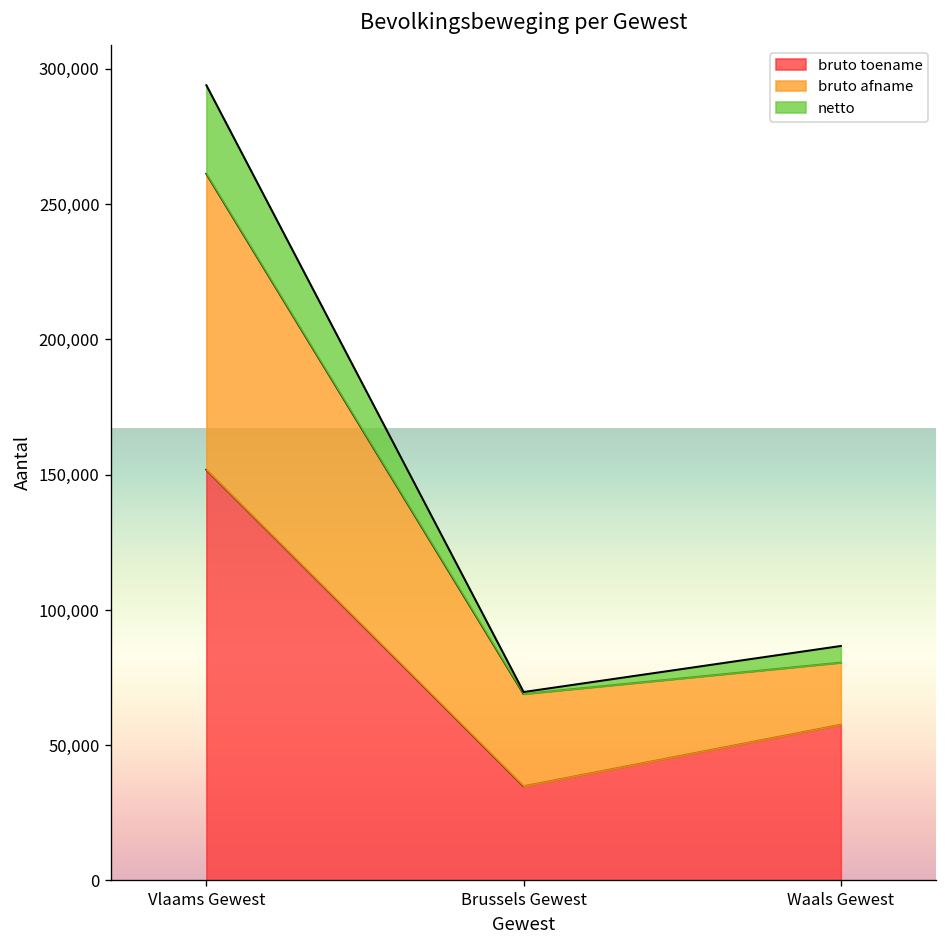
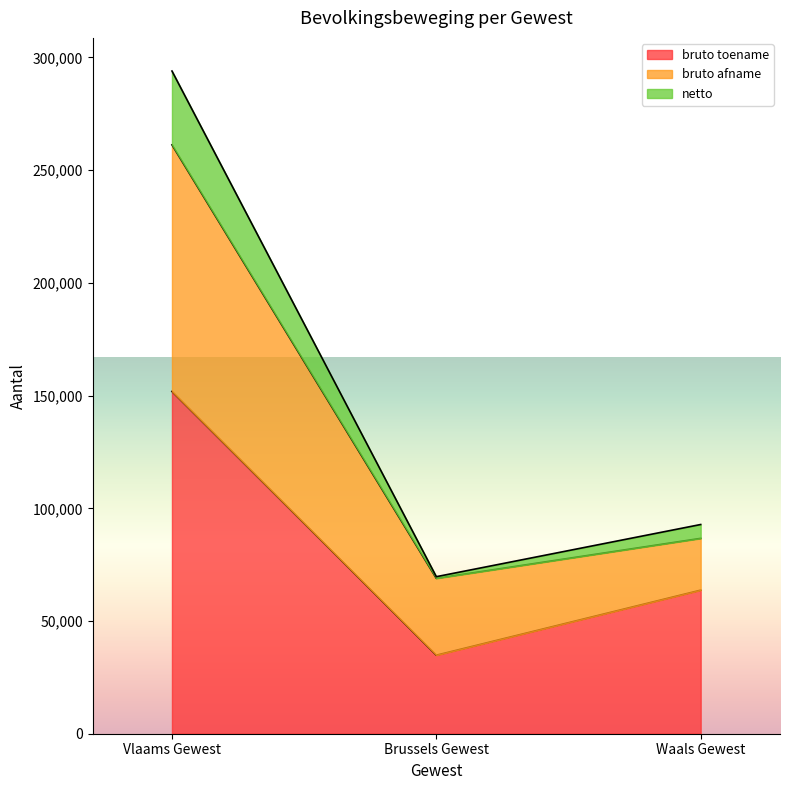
  {
    "bruto toename": {
      "Vlaams Gewest": "152,000",
      "Brussels Gewest": "35,000",
-     "Waals Gewest": "58,000"
+     "Waals Gewest": "64,000"
    },
    "bruto afname": {
      "Vlaams Gewest": "109,000",
      "Waals Gewest": "23,000"
    },
    "netto": {
      "Vlaams Gewest": "33,000",
      "Waals Gewest": "6,000"
    }
  }
